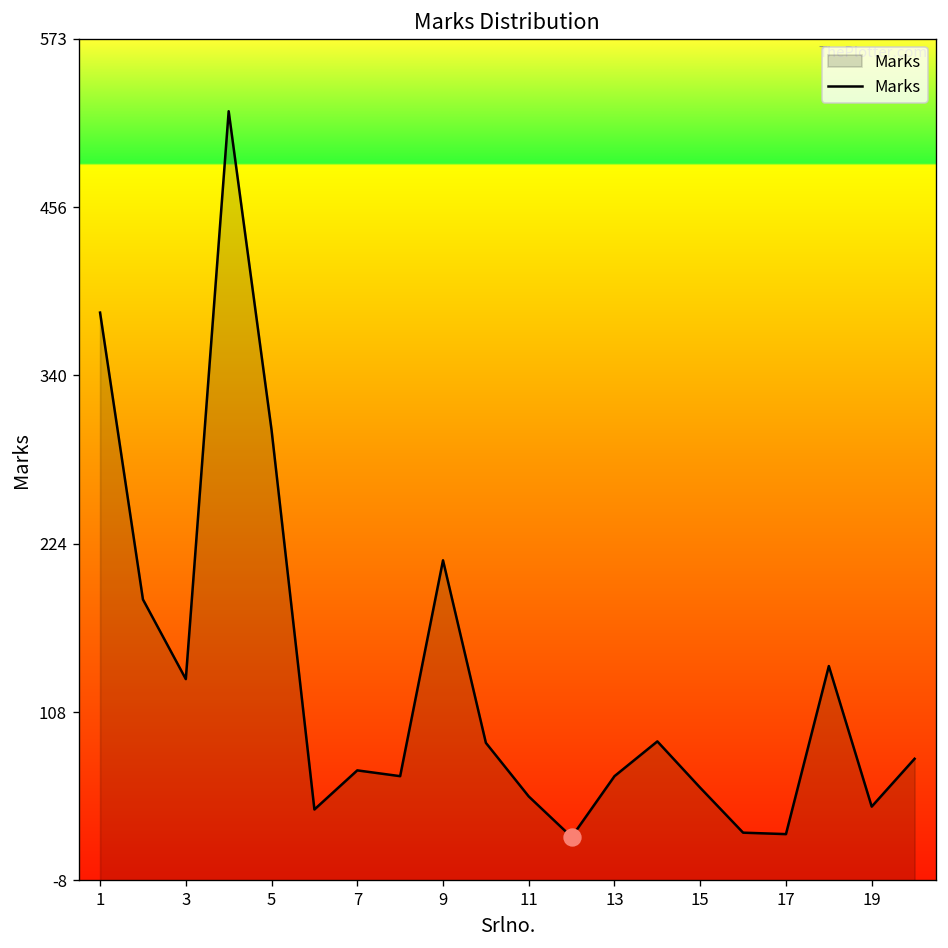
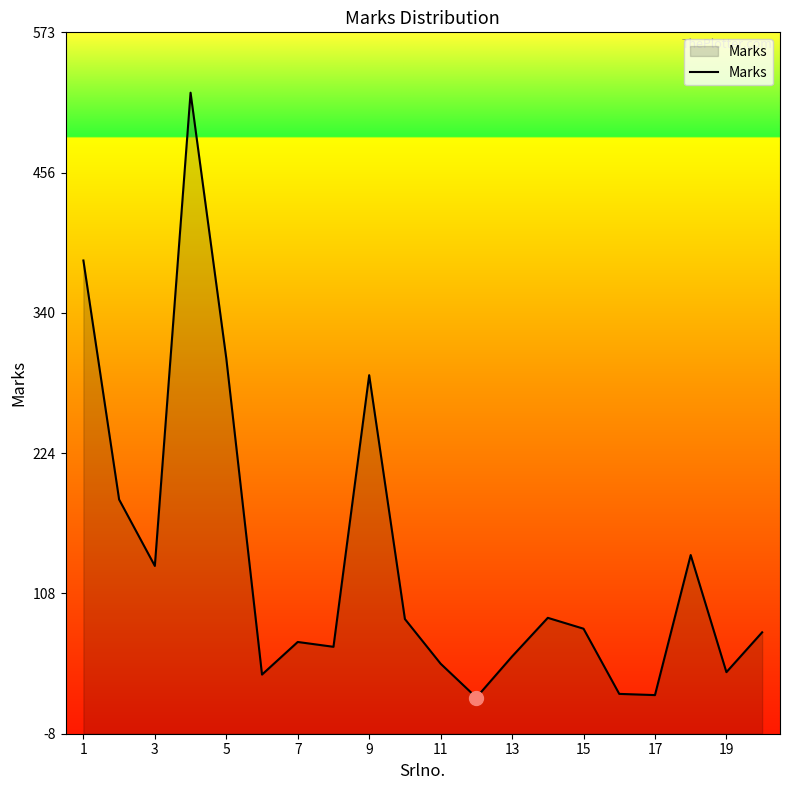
  {
    "Marks": {
      "1": 384,
      "3": 131,
      "5": 303,
      "7": 68,
-     "9": 213,
+     "9": 289,
      "11": 50,
-     "13": 64,
-     "15": 56,
+     "13": 56,
+     "15": 79,
      "17": 24,
      "19": 43
    }
  }
